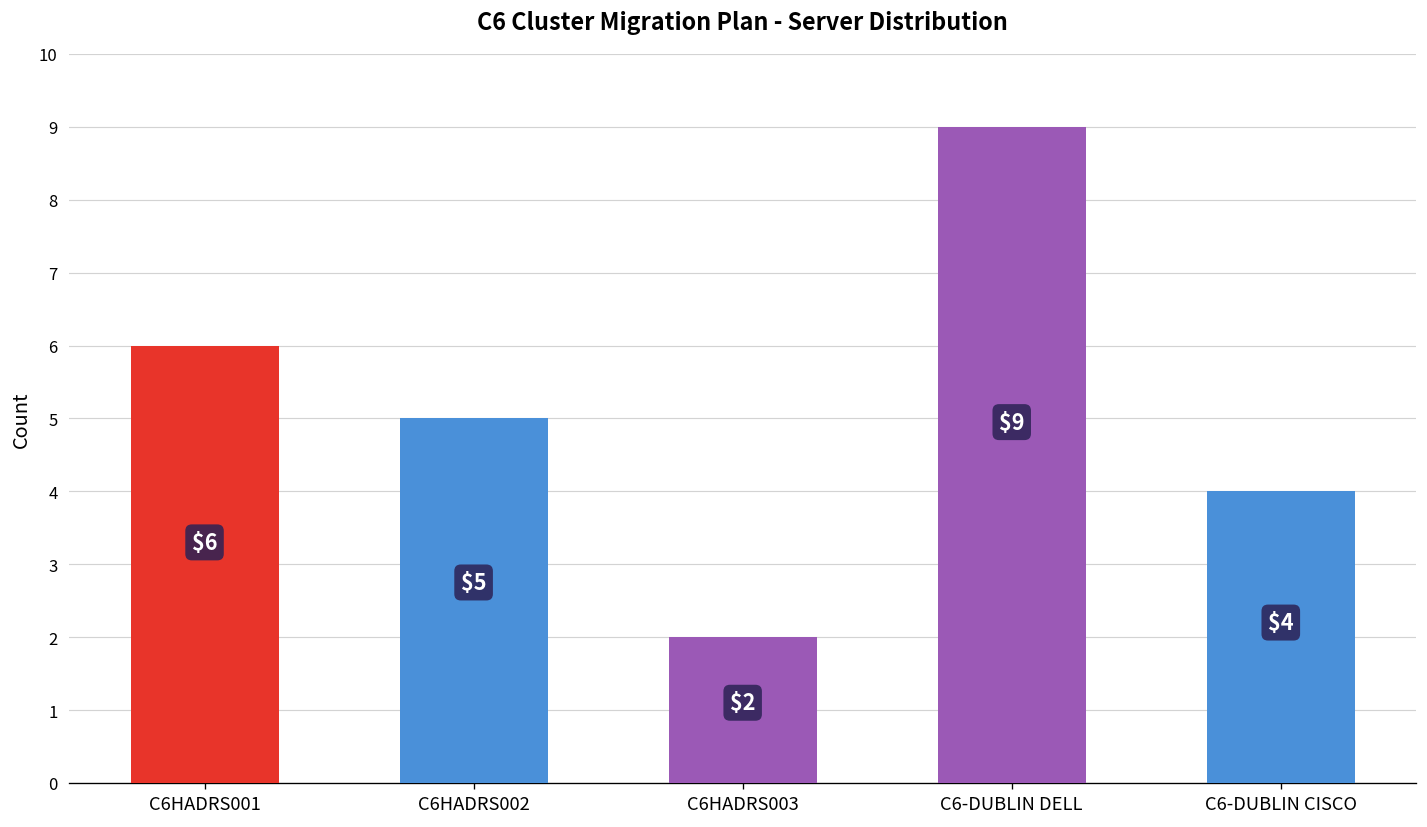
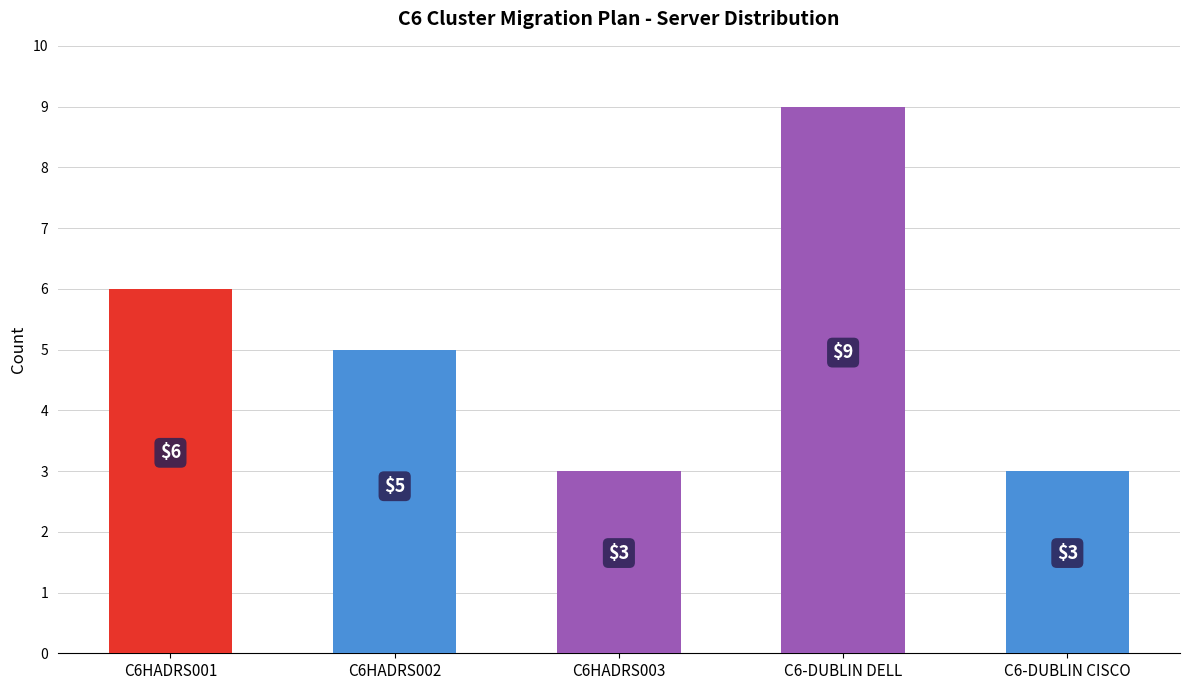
  {
-   "C6HADRS003": "$2",
-   "C6-DUBLIN CISCO": "$4"
+   "C6HADRS003": "$3",
+   "C6-DUBLIN CISCO": "$3"
  }
